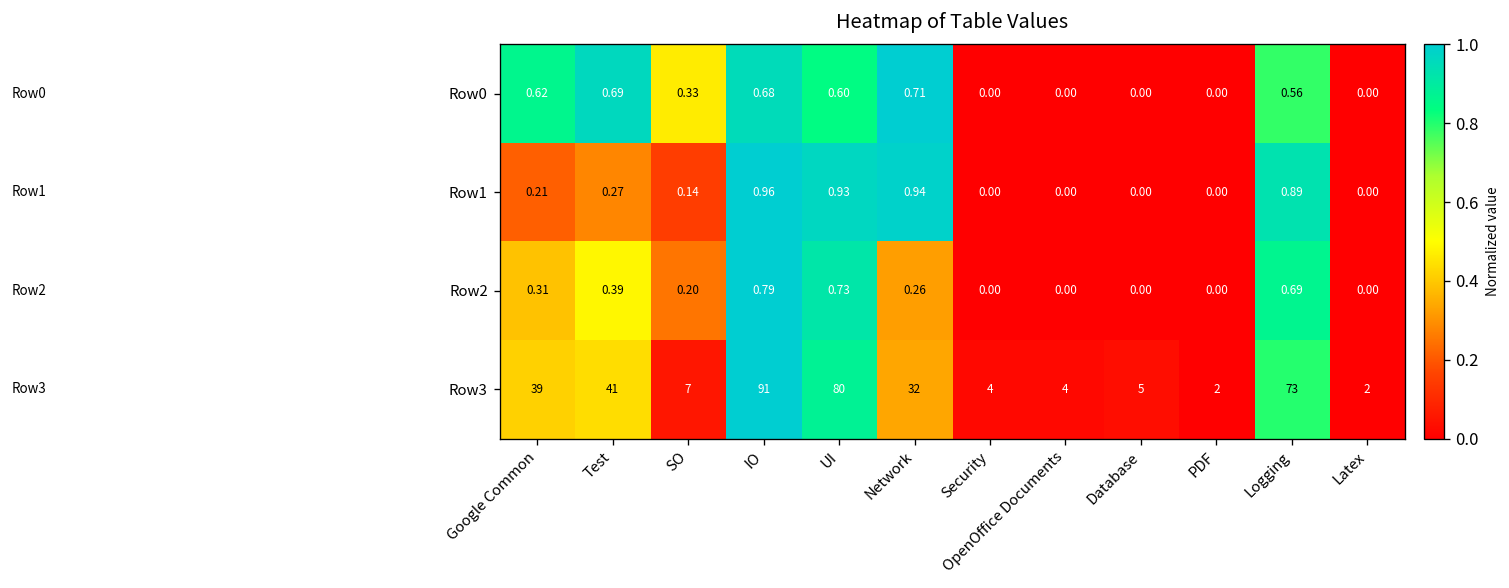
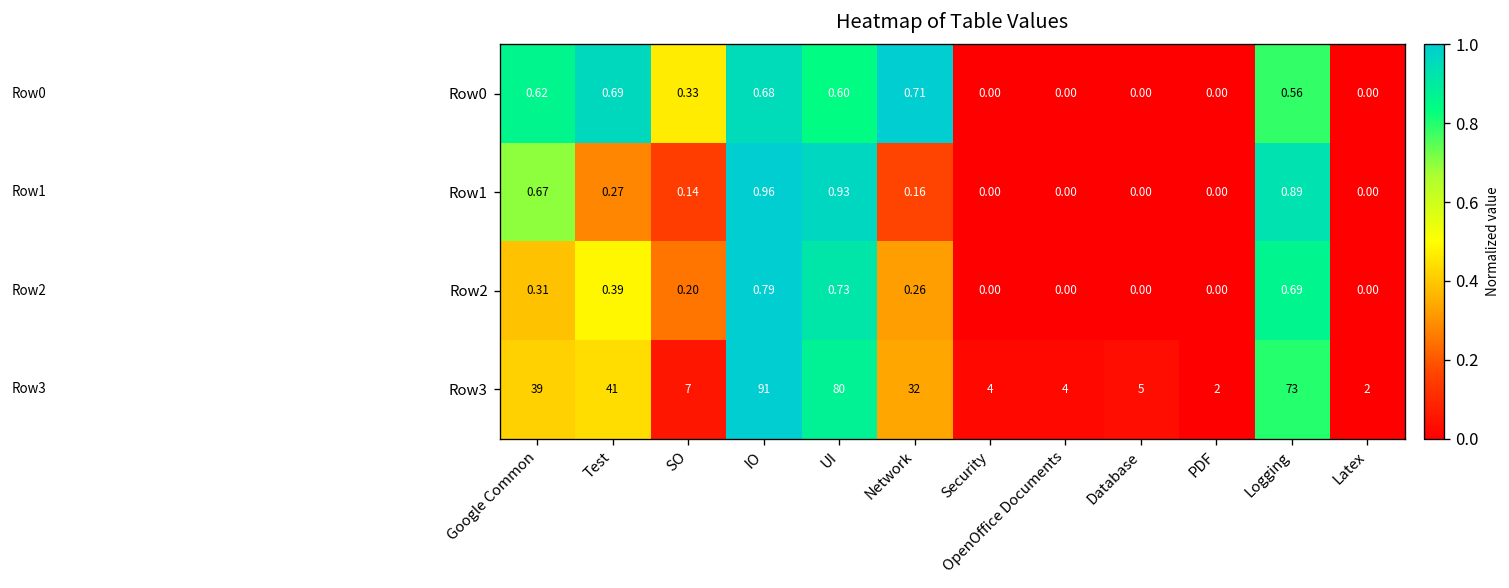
  {
    "Row0": {
      "Google Common": 0.62,
      "Test": 0.69,
      "SO": 0.33,
      "IO": 0.68,
      "UI": 0.60,
      "Network": 0.71,
      "Security": 0.00,
      "OpenOffice Documents": 0.00,
      "Database": 0.00,
      "PDF": 0.00,
      "Logging": 0.56,
      "Latex": 0.00
    },
    "Row1": {
-     "Google Common": 0.21,
+     "Google Common": 0.67,
      "Test": 0.27,
      "SO": 0.14,
      "IO": 0.96,
      "UI": 0.93,
-     "Network": 0.94,
+     "Network": 0.16,
      "Security": 0.00,
      "OpenOffice Documents": 0.00,
      "Database": 0.00,
      "PDF": 0.00,
      "Logging": 0.89,
      "Latex": 0.00
    },
    "Row2": {
      "Google Common": 0.31,
      "Test": 0.39,
      "SO": 0.20,
      "IO": 0.79,
      "UI": 0.73,
      "Network": 0.26,
      "Security": 0.00,
      "OpenOffice Documents": 0.00,
      "Database": 0.00,
      "PDF": 0.00,
      "Logging": 0.69,
      "Latex": 0.00
    },
    "Row3": {
      "Google Common": 39,
      "Test": 41,
      "SO": 7,
      "IO": 91,
      "UI": 80,
      "Network": 32,
      "Security": 4,
      "OpenOffice Documents": 4,
      "Database": 5,
      "PDF": 2,
      "Logging": 73,
      "Latex": 2
    }
  }
